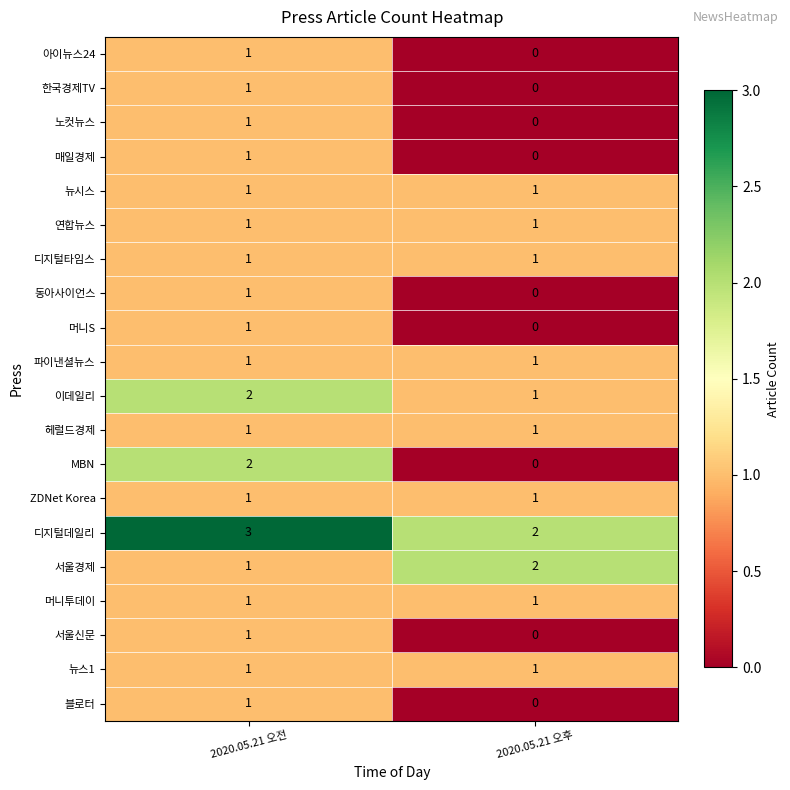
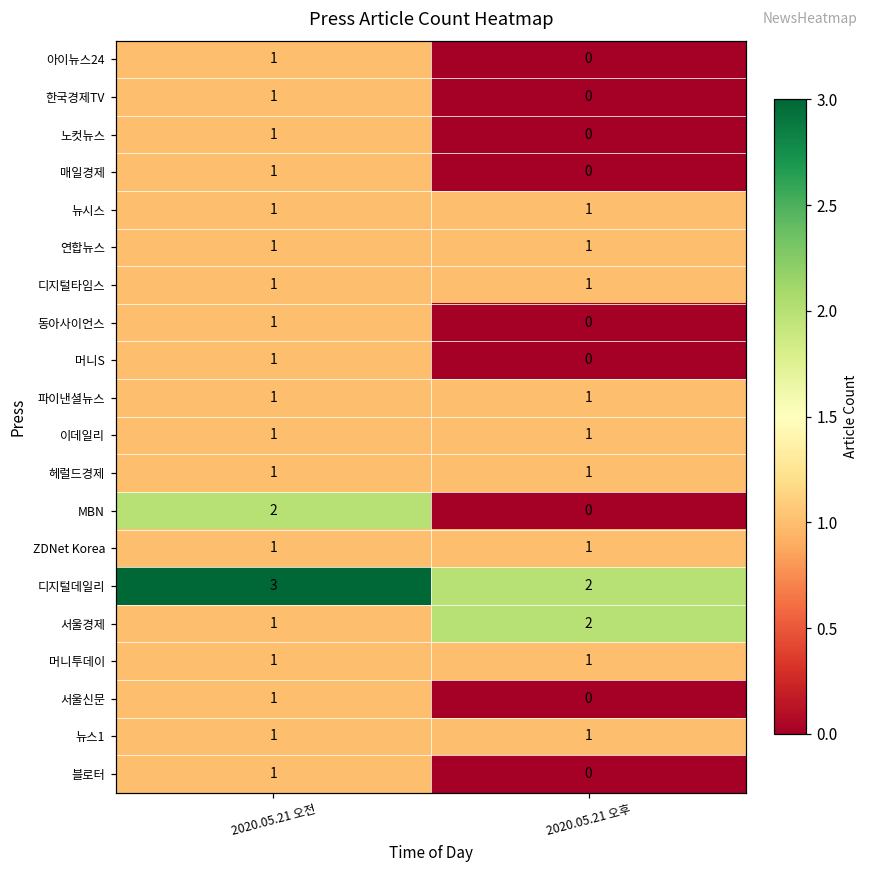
  {
    "아이뉴스24": {
      "2020.05.21 오전": 1,
      "2020.05.21 오후": 0
    },
    "한국경제TV": {
      "2020.05.21 오전": 1,
      "2020.05.21 오후": 0
    },
    "노컷뉴스": {
      "2020.05.21 오전": 1,
      "2020.05.21 오후": 0
    },
    "매일경제": {
      "2020.05.21 오전": 1,
      "2020.05.21 오후": 0
    },
    "뉴시스": {
      "2020.05.21 오전": 1,
      "2020.05.21 오후": 1
    },
    "연합뉴스": {
      "2020.05.21 오전": 1,
      "2020.05.21 오후": 1
    },
    "디지털타임스": {
      "2020.05.21 오전": 1,
      "2020.05.21 오후": 1
    },
    "동아사이언스": {
      "2020.05.21 오전": 1,
      "2020.05.21 오후": 0
    },
    "머니S": {
      "2020.05.21 오전": 1,
      "2020.05.21 오후": 0
    },
    "파이낸셜뉴스": {
      "2020.05.21 오전": 1,
      "2020.05.21 오후": 1
    },
    "이데일리": {
-     "2020.05.21 오전": 2,
+     "2020.05.21 오전": 1,
      "2020.05.21 오후": 1
    },
    "헤럴드경제": {
      "2020.05.21 오전": 1,
      "2020.05.21 오후": 1
    },
    "MBN": {
      "2020.05.21 오전": 2,
      "2020.05.21 오후": 0
    },
    "ZDNet Korea": {
      "2020.05.21 오전": 1,
      "2020.05.21 오후": 1
    },
    "디지털데일리": {
      "2020.05.21 오전": 3,
      "2020.05.21 오후": 2
    },
    "서울경제": {
      "2020.05.21 오전": 1,
      "2020.05.21 오후": 2
    },
    "머니투데이": {
      "2020.05.21 오전": 1,
      "2020.05.21 오후": 1
    },
    "서울신문": {
      "2020.05.21 오전": 1,
      "2020.05.21 오후": 0
    },
    "뉴스1": {
      "2020.05.21 오전": 1,
      "2020.05.21 오후": 1
    },
    "블로터": {
      "2020.05.21 오전": 1,
      "2020.05.21 오후": 0
    }
  }
